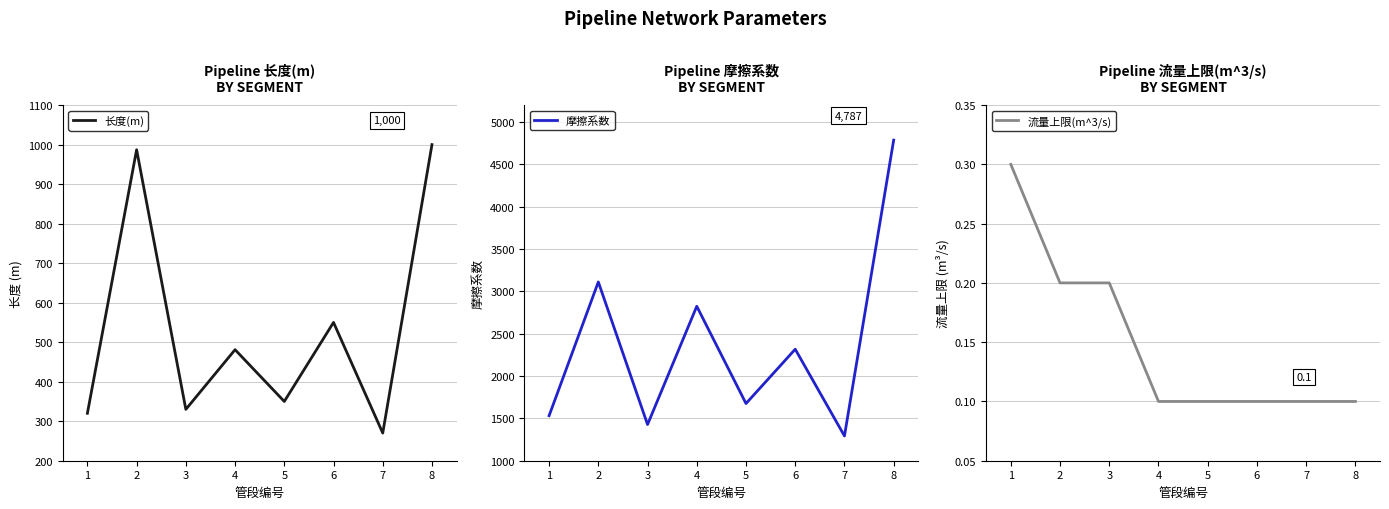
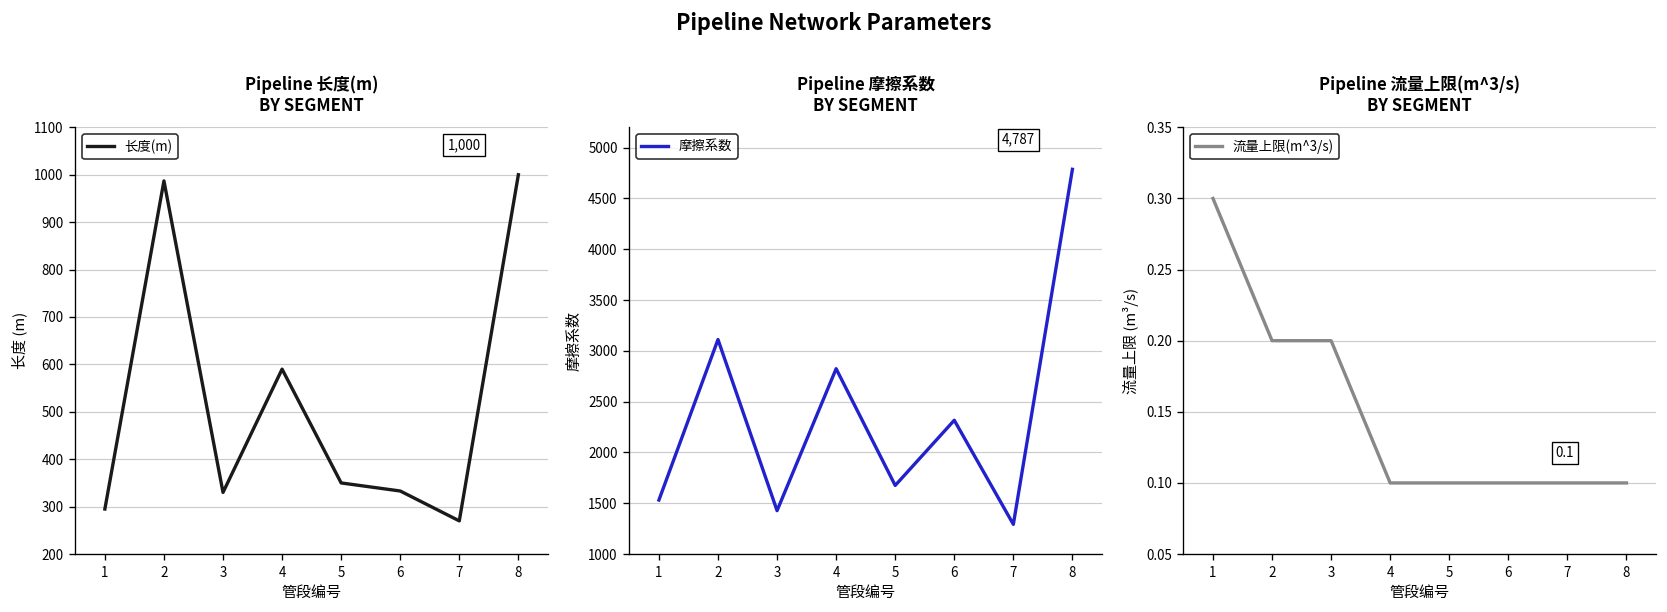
  {
    "Pipeline 长度(m) BY SEGMENT": {
-     "1": 320,
+     "1": 300,
      "2": 990,
      "3": 330,
-     "4": 480,
+     "4": 590,
      "5": 350,
-     "6": 550,
+     "6": 330,
      "7": 270,
      "8": 1000
    },
    "Pipeline 摩擦系数 BY SEGMENT": {
      "1": 1500,
      "2": 3100,
      "3": 1400,
      "4": 2800,
      "5": 1700,
      "6": 2300,
      "7": 1300,
      "8": 4800
    },
    "Pipeline 流量上限(m^3/s) BY SEGMENT": {
      "1": 0.300,
      "2": 0.200,
      "3": 0.200,
      "4": 0.100,
      "5": 0.100,
      "6": 0.100,
      "8": 0.100
    }
  }
